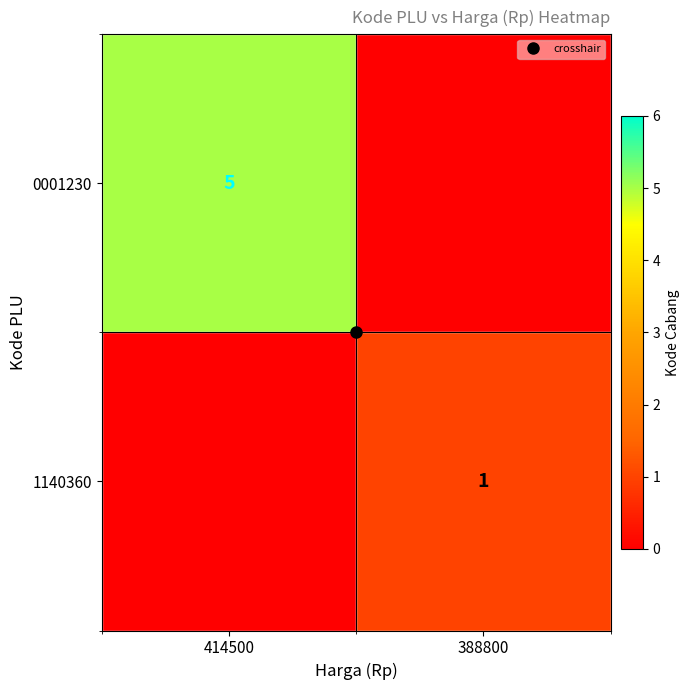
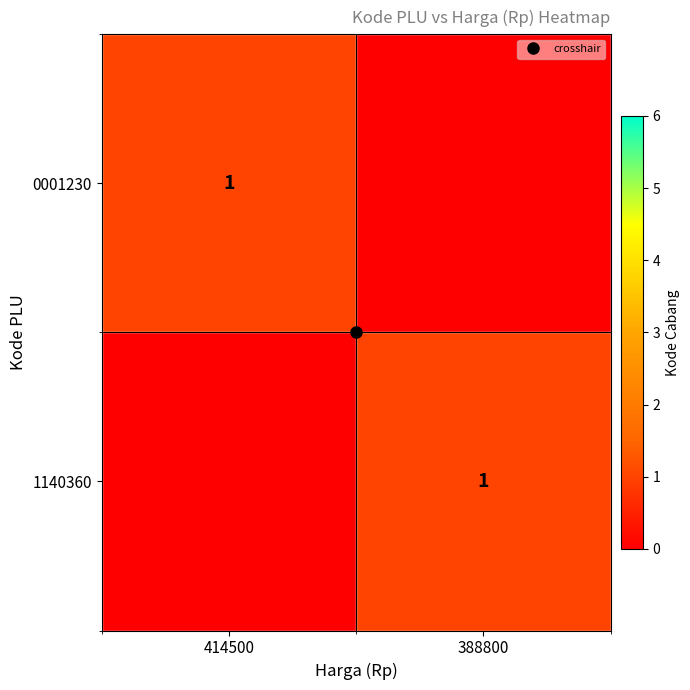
  {
    "0001230": {
-     "414500": 5
+     "414500": 1
    },
    "1140360": {
      "388800": 1
    }
  }
